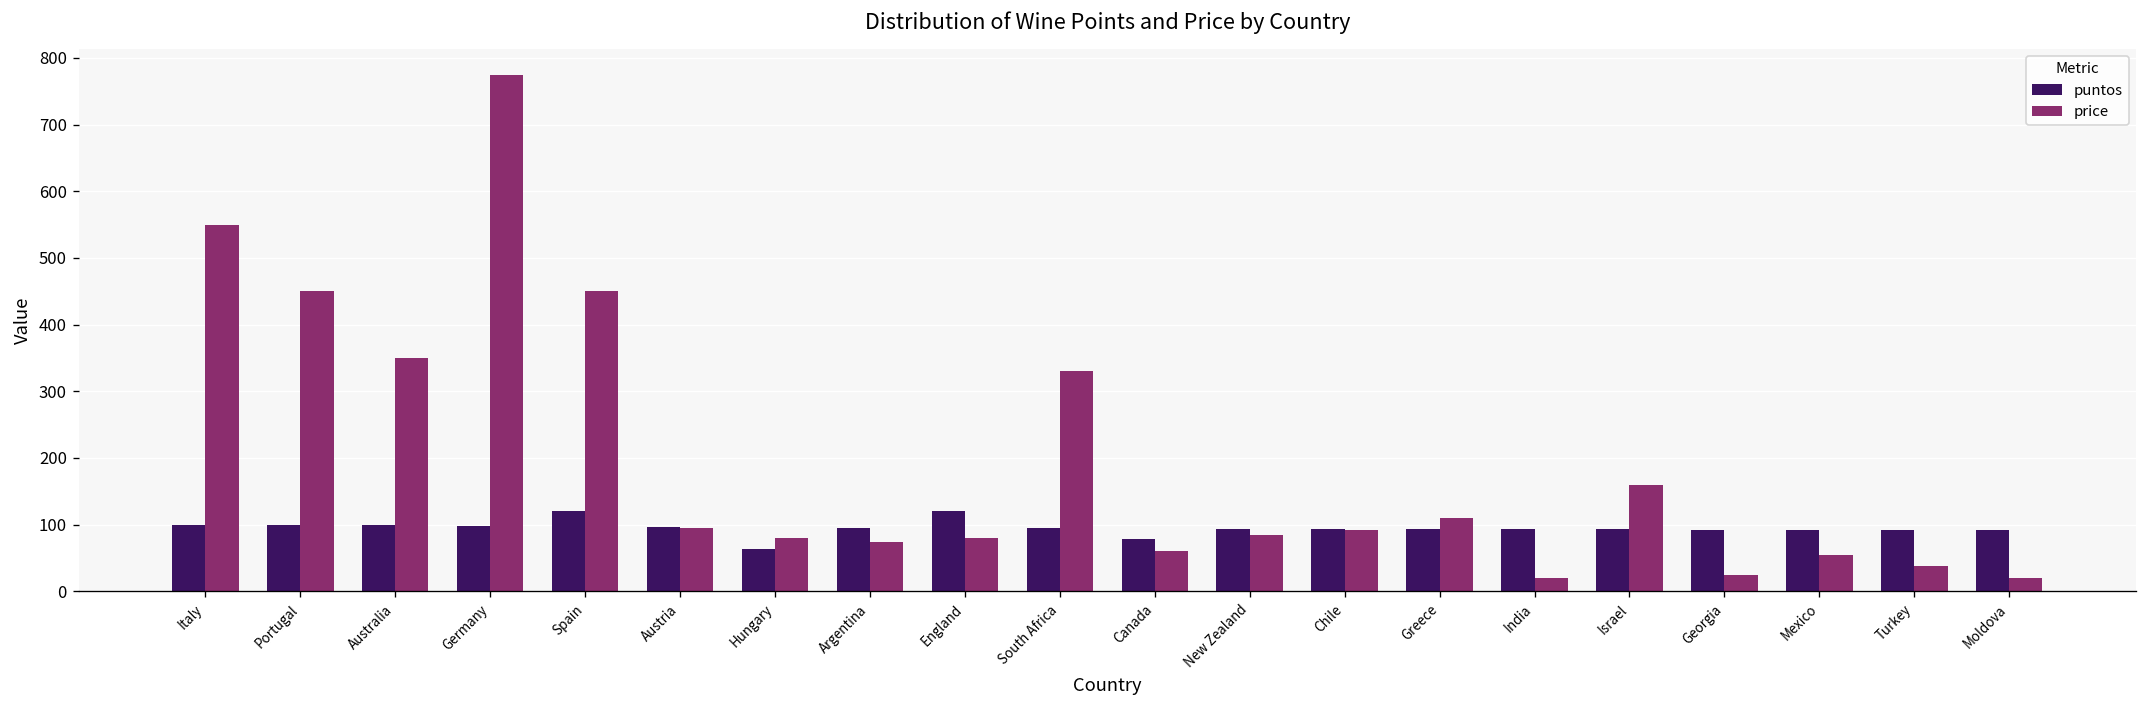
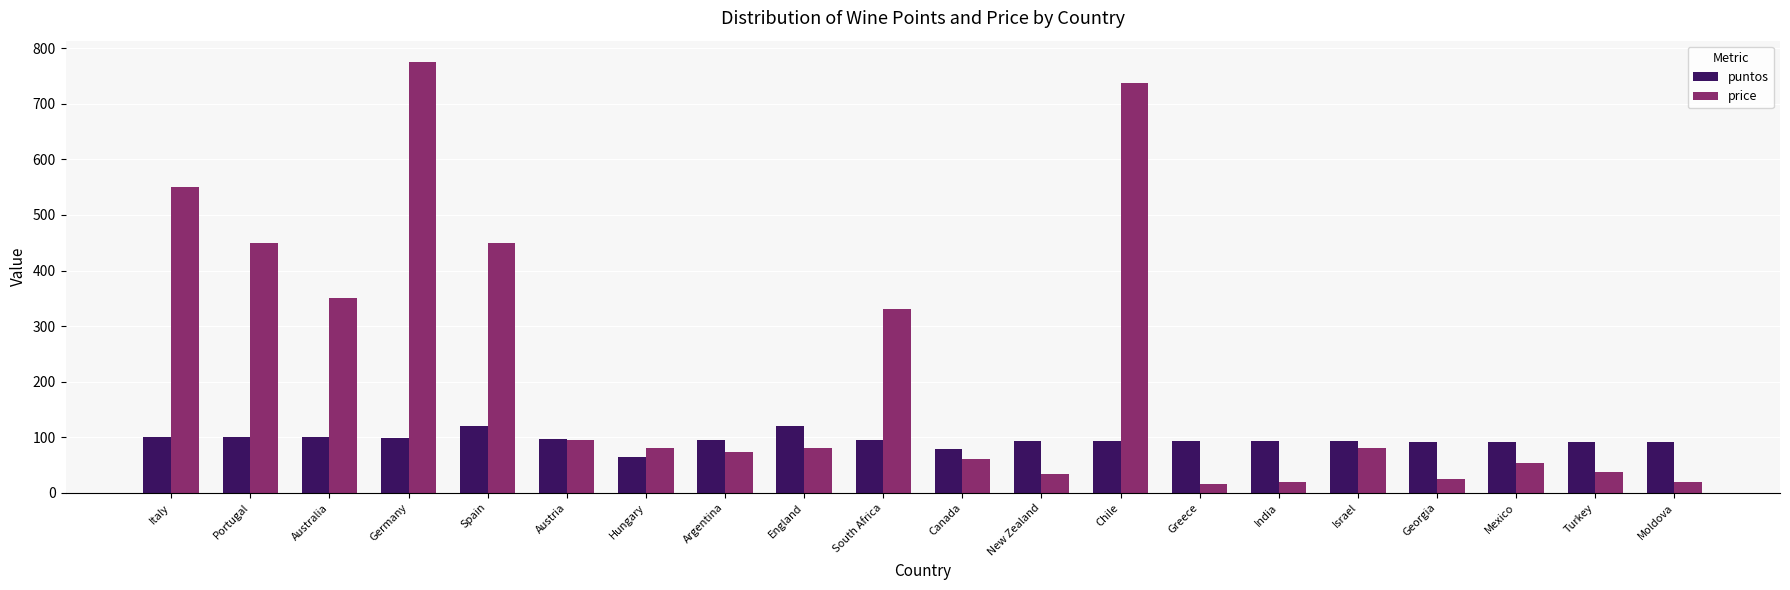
  {
    "puntos": {
      "Italy": 100,
      "Portugal": 100,
      "Australia": 100,
      "Germany": 100,
      "Spain": 120,
      "Austria": 100,
      "Hungary": 60,
      "Argentina": 100,
      "England": 120,
      "South Africa": 100,
      "Canada": 80,
      "New Zealand": 90,
      "Chile": 90,
      "Greece": 90,
      "India": 90,
      "Israel": 90,
      "Georgia": 90,
      "Mexico": 90,
      "Turkey": 90,
      "Moldova": 90
    },
    "price": {
      "Italy": 550,
      "Portugal": 450,
      "Australia": 350,
      "Germany": 780,
      "Spain": 450,
      "Austria": 100,
      "Hungary": 80,
      "Argentina": 70,
      "England": 80,
      "South Africa": 330,
      "Canada": 60,
-     "New Zealand": 90,
-     "Chile": 90,
-     "Greece": 110,
+     "New Zealand": 30,
+     "Chile": 740,
+     "Greece": 20,
      "India": 20,
-     "Israel": 160,
+     "Israel": 80,
      "Georgia": 30,
      "Mexico": 50,
      "Turkey": 40,
      "Moldova": 20
    }
  }
